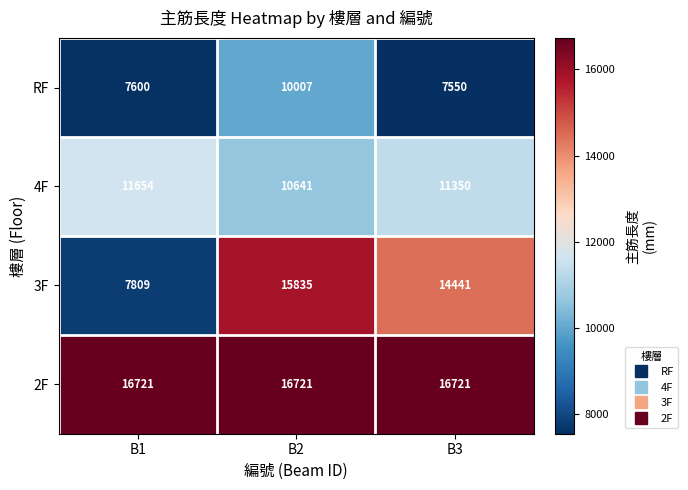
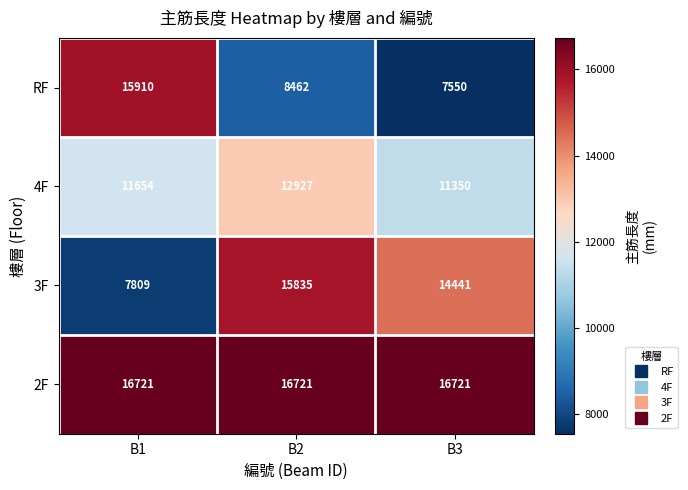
  {
    "RF": {
-     "B1": 7600,
-     "B2": 10007,
+     "B1": 15910,
+     "B2": 8462,
      "B3": 7550
    },
    "4F": {
-     "B2": 10641,
+     "B2": 12927,
      "B3": 11350
    },
    "3F": {
      "B1": 7809,
      "B2": 15835,
      "B3": 14441
    },
    "2F": {
      "B1": 16721,
      "B2": 16721,
      "B3": 16721
    }
  }
